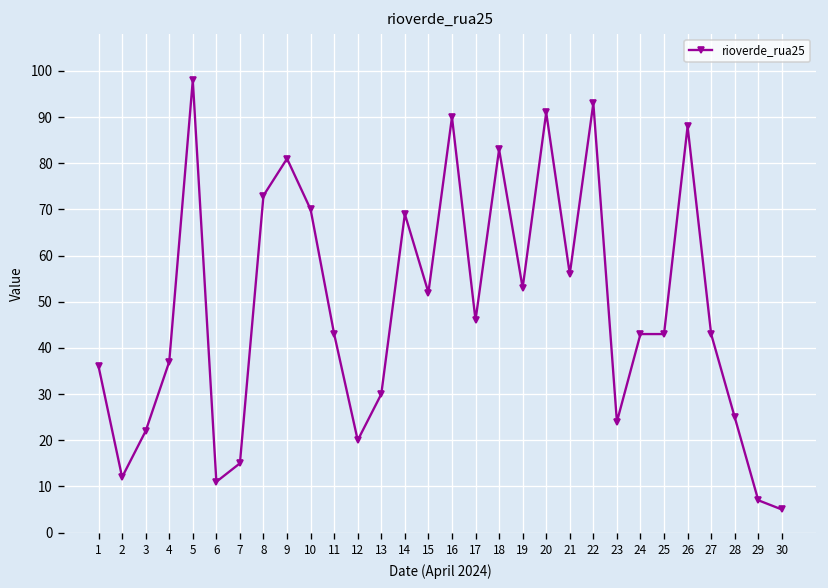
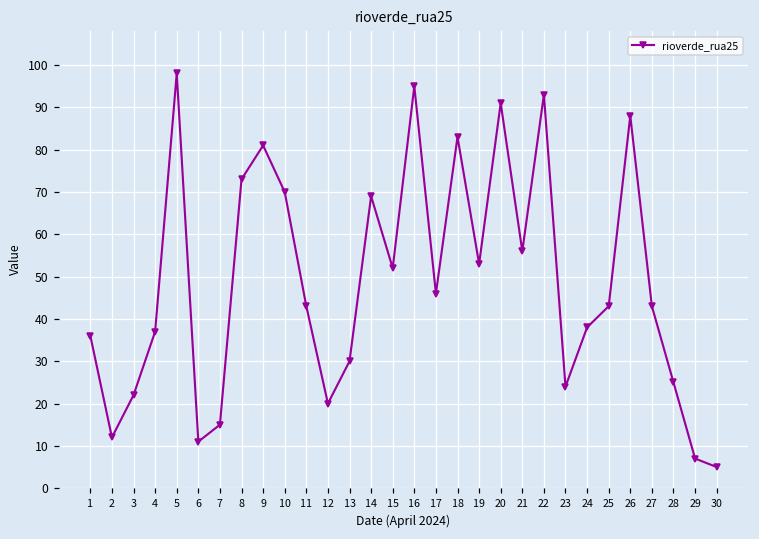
  {
    "1": 36,
    "2": 12,
    "3": 22,
    "4": 37,
    "5": 98,
    "6": 11,
    "7": 15,
    "8": 73,
    "9": 81,
    "10": 70,
    "11": 43,
    "12": 20,
    "13": 30,
    "14": 69,
    "15": 52,
-   "16": 90,
+   "16": 95,
    "17": 46,
    "18": 83,
    "19": 53,
    "20": 91,
    "21": 56,
    "22": 93,
    "23": 24,
-   "24": 43,
+   "24": 38,
    "25": 43,
    "26": 88,
    "27": 43,
    "28": 25,
    "29": 7,
    "30": 5
  }
